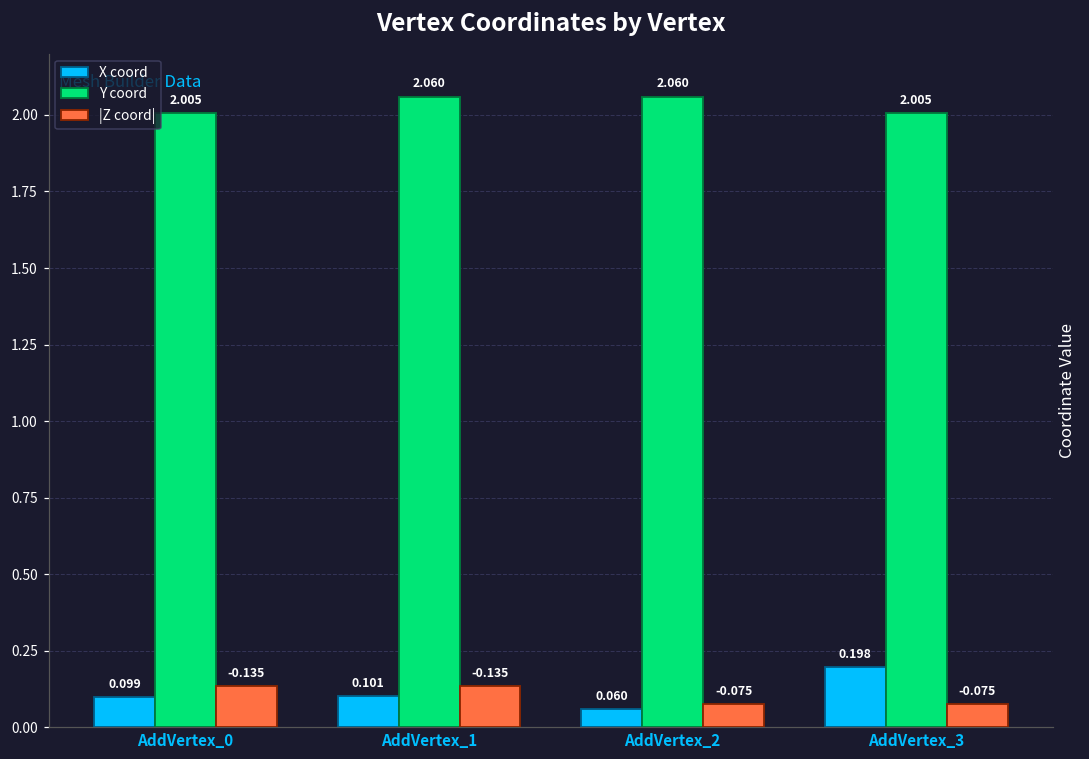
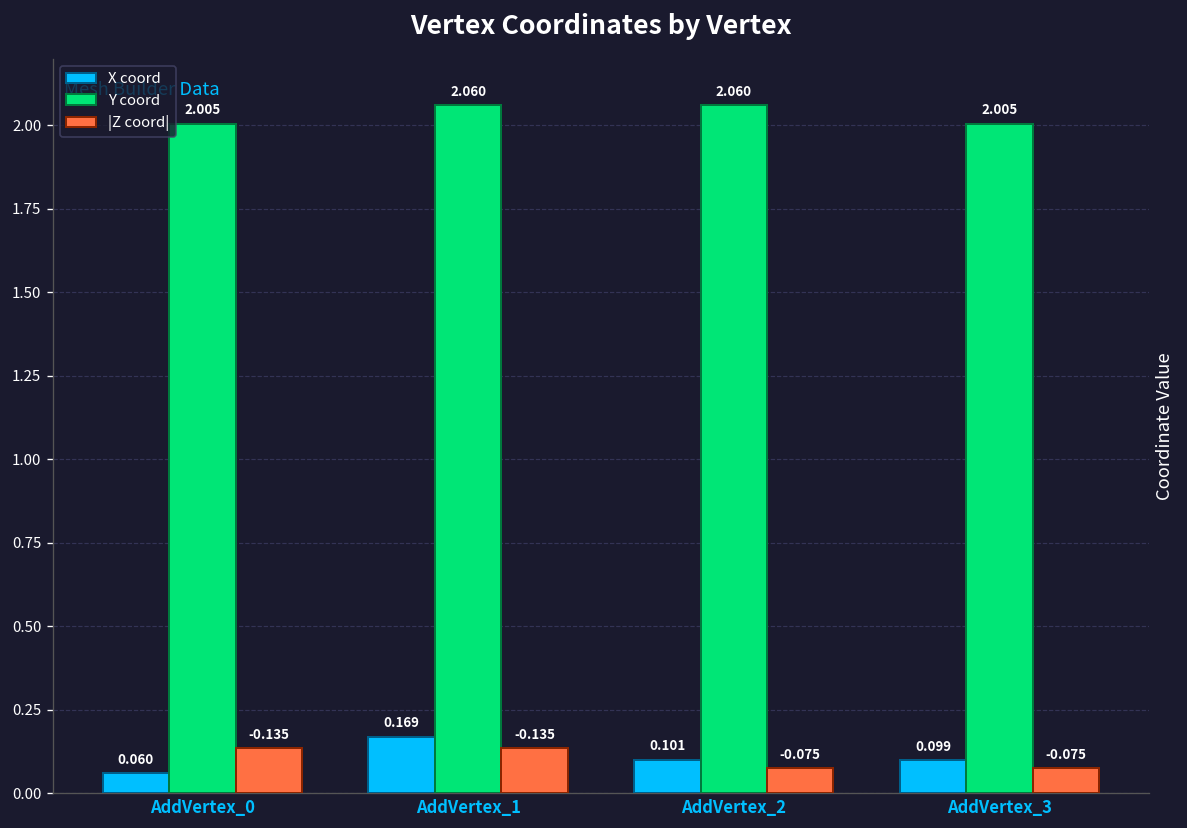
  {
    "X coord": {
-     "AddVertex_0": 0.099,
-     "AddVertex_1": 0.101,
-     "AddVertex_2": 0.060,
-     "AddVertex_3": 0.198
+     "AddVertex_0": 0.060,
+     "AddVertex_1": 0.169,
+     "AddVertex_2": 0.101,
+     "AddVertex_3": 0.099
    },
    "Y coord": {
      "AddVertex_0": 2.005,
      "AddVertex_1": 2.060,
      "AddVertex_2": 2.060,
      "AddVertex_3": 2.005
    }
  }
